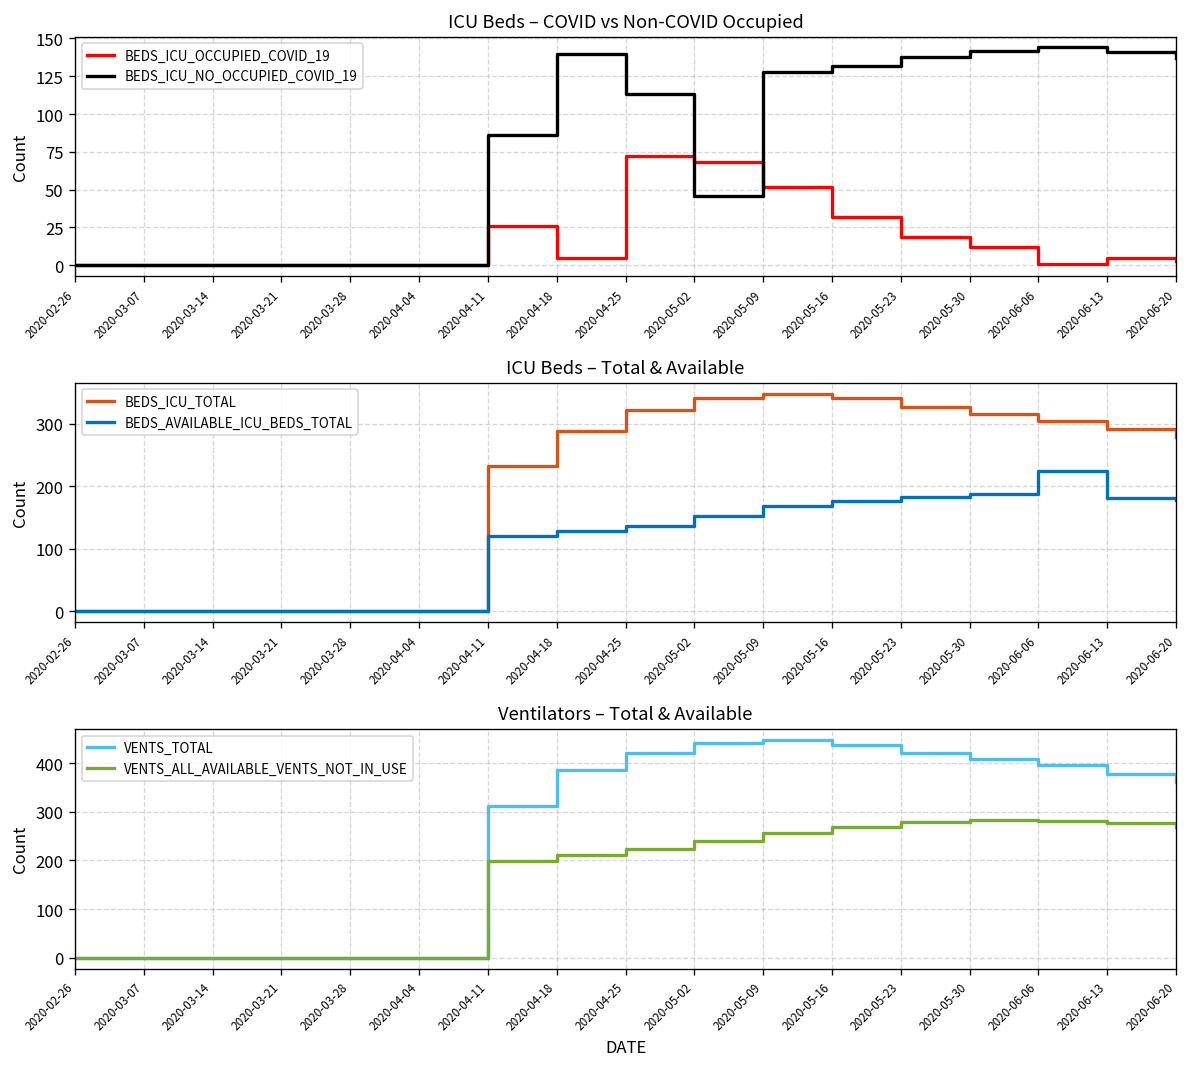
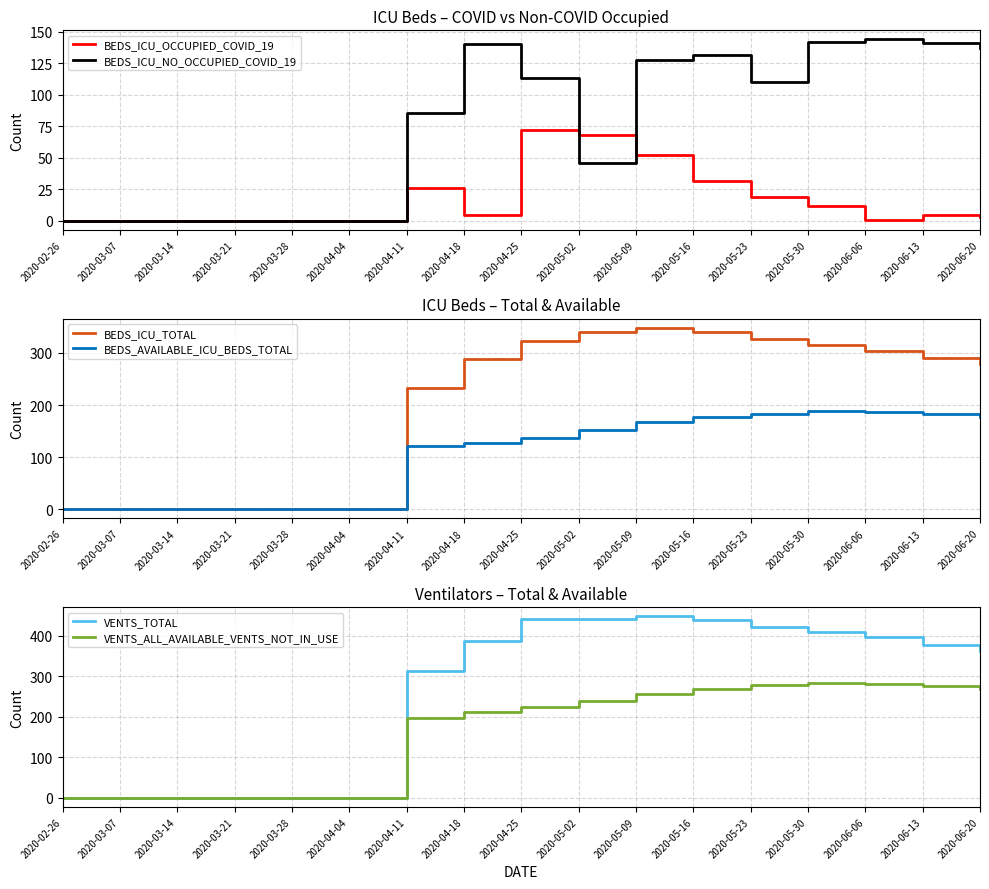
  {
    "ICU Beds – COVID vs Non-COVID Occupied": {
      "BEDS_ICU_OCCUPIED_COVID_19": {
        "2020-04-11": 26,
        "2020-04-18": 5,
        "2020-04-25": 72,
        "2020-05-02": 68,
        "2020-05-09": 52,
        "2020-05-16": 32,
        "2020-05-23": 19,
        "2020-05-30": 12,
        "2020-06-06": 1,
        "2020-06-13": 5,
        "2020-06-20": 3
      },
      "BEDS_ICU_NO_OCCUPIED_COVID_19": {
        "2020-04-11": 86,
        "2020-04-18": 140,
        "2020-04-25": 113,
        "2020-05-02": 46,
        "2020-05-09": 128,
        "2020-05-16": 132,
-       "2020-05-23": 138,
+       "2020-05-23": 110,
        "2020-05-30": 142,
        "2020-06-06": 144,
        "2020-06-13": 141,
        "2020-06-20": 137
      }
    },
    "ICU Beds – Total & Available": {
      "BEDS_ICU_TOTAL": {
        "2020-04-11": 230,
        "2020-04-18": 290,
        "2020-04-25": 320,
        "2020-05-02": 340,
        "2020-05-09": 350,
        "2020-05-16": 340,
        "2020-05-23": 330,
        "2020-05-30": 320,
        "2020-06-06": 300,
        "2020-06-13": 290,
        "2020-06-20": 280
      },
      "BEDS_AVAILABLE_ICU_BEDS_TOTAL": {
        "2020-04-11": 120,
        "2020-04-18": 130,
        "2020-04-25": 140,
        "2020-05-02": 150,
        "2020-05-09": 170,
        "2020-05-16": 180,
        "2020-05-23": 180,
        "2020-05-30": 190,
-       "2020-06-06": 220,
+       "2020-06-06": 190,
        "2020-06-13": 180,
        "2020-06-20": 180
      }
    },
    "Ventilators – Total & Available": {
      "VENTS_TOTAL": {
        "2020-04-11": 310,
        "2020-04-18": 390,
-       "2020-04-25": 420,
+       "2020-04-25": 440,
        "2020-05-02": 440,
        "2020-05-09": 450,
        "2020-05-16": 440,
        "2020-05-23": 420,
        "2020-05-30": 410,
        "2020-06-06": 400,
        "2020-06-13": 380,
        "2020-06-20": 360
      },
      "VENTS_ALL_AVAILABLE_VENTS_NOT_IN_USE": {
        "2020-04-11": 200,
        "2020-04-18": 210,
        "2020-04-25": 220,
        "2020-05-02": 240,
        "2020-05-09": 260,
        "2020-05-16": 270,
        "2020-05-23": 280,
        "2020-05-30": 280,
        "2020-06-06": 280,
        "2020-06-13": 280,
        "2020-06-20": 270
      }
    }
  }
